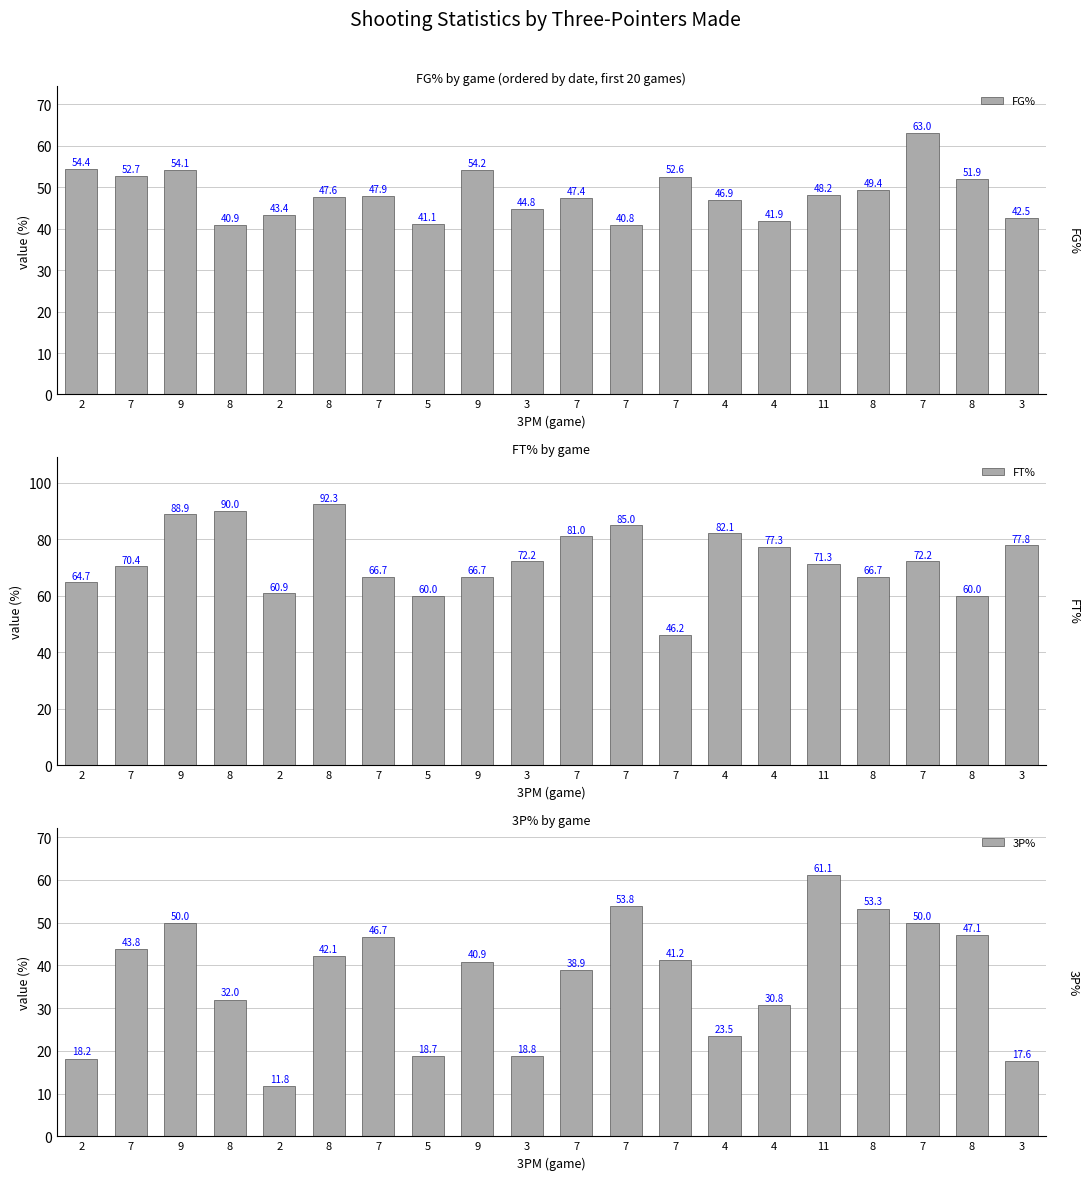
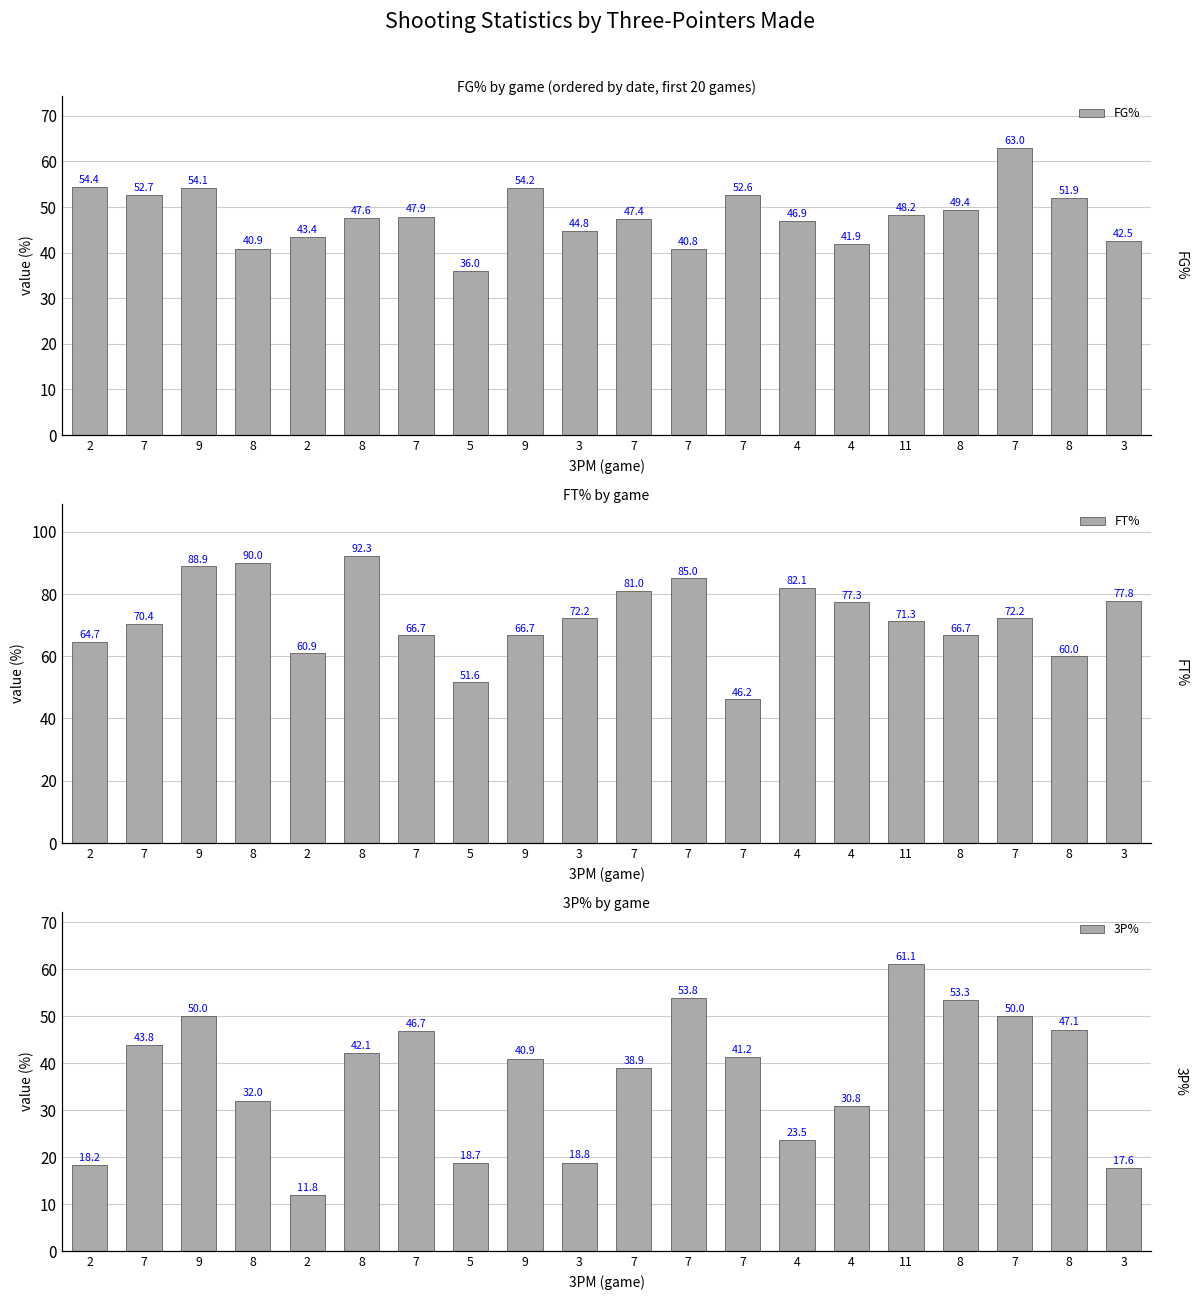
  {
    "FG% by game (ordered by date, first 20 games)": {
-     "5": 41.1,
+     "5": 36.0,
      "11": 48.2
    },
    "FT% by game": {
-     "5": 60.0,
+     "5": 51.6,
      "11": 71.3
    },
    "3P% by game": {
      "5": 18.7,
      "11": 61.1
    }
  }
